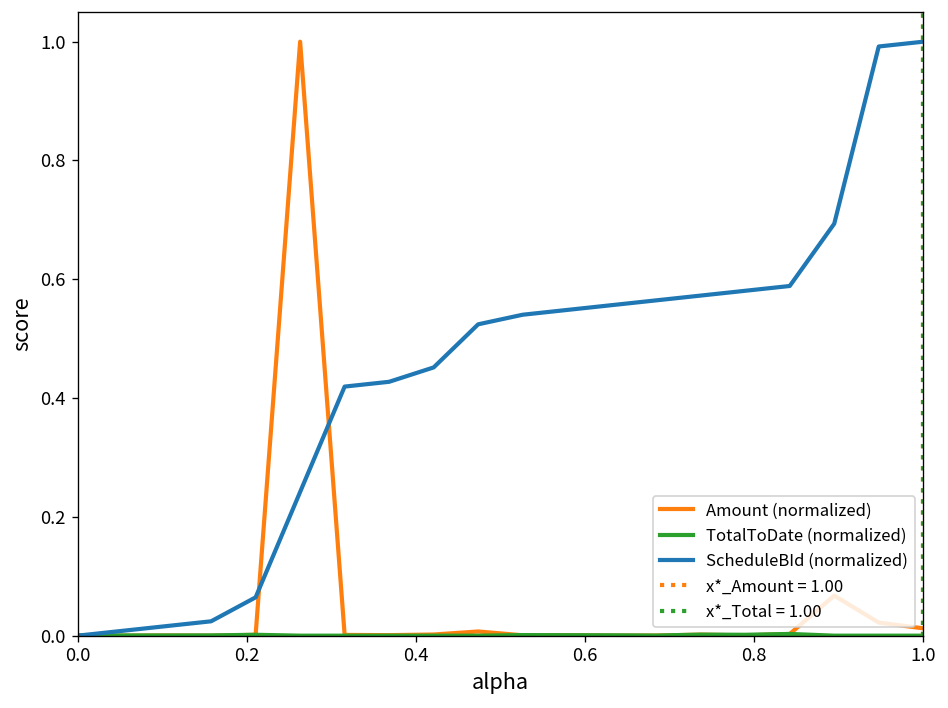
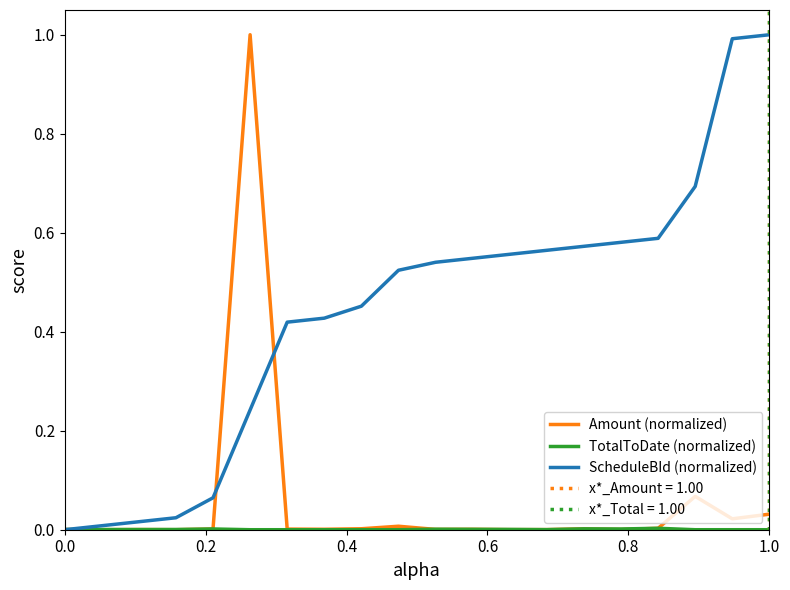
  {
    "Amount (normalized)": {
-     "1.0": 0.01
+     "1.0": 0.03
    },
    "TotalToDate (normalized)": {
      "1.0": 0.00
    },
    "ScheduleBId (normalized)": {
      "1.0": 1.00
    }
  }
